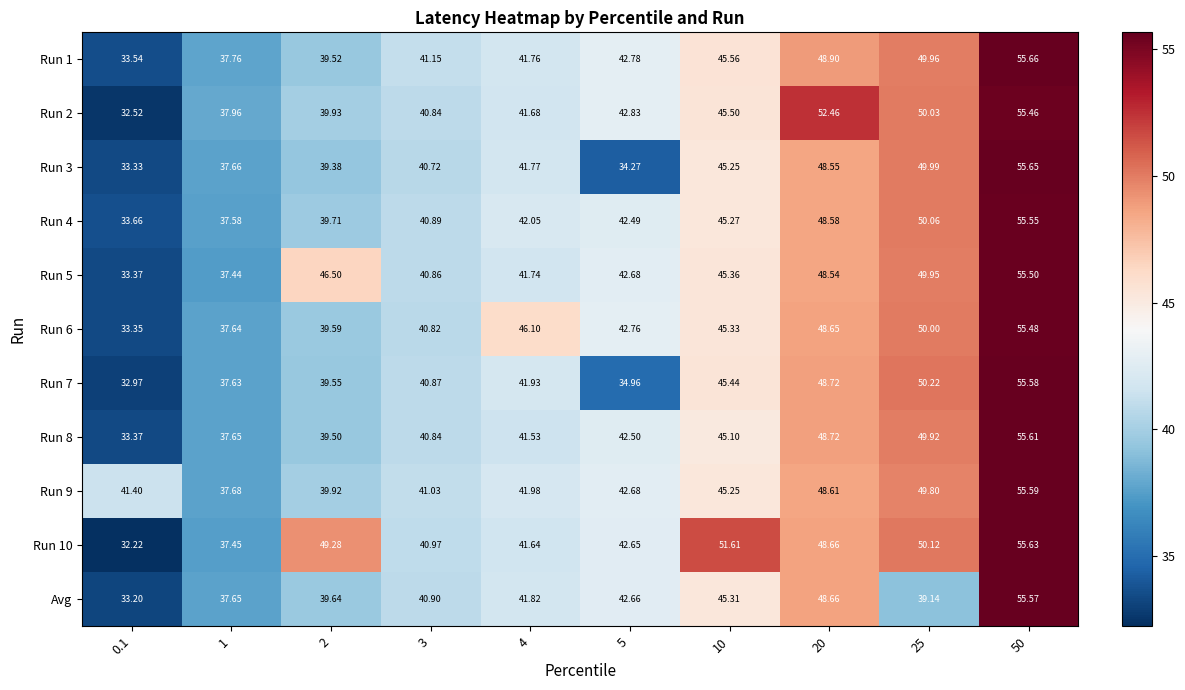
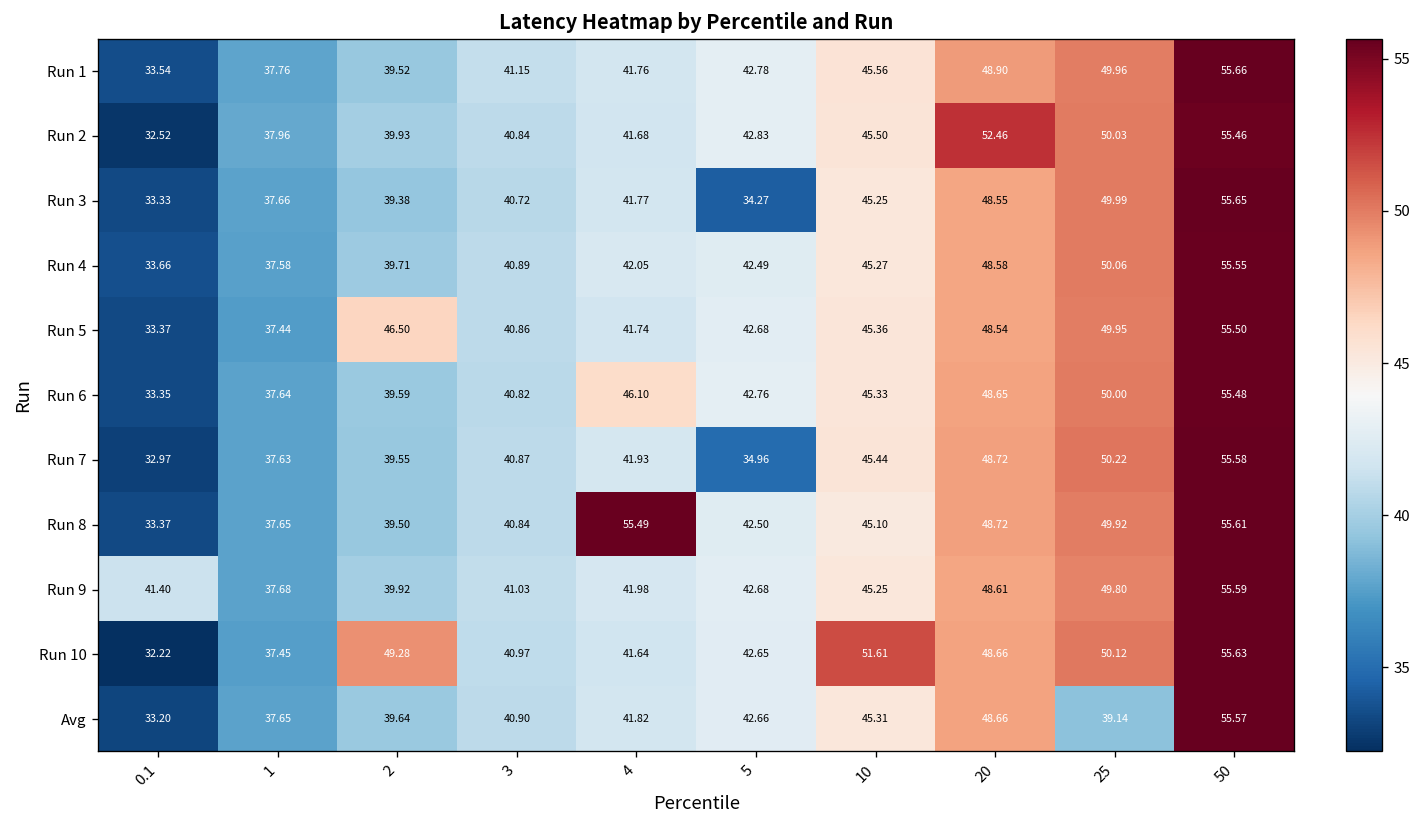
  {
    "Run 1": {
      "0.1": 33.54,
      "1": 37.76,
      "2": 39.52,
      "3": 41.15,
      "4": 41.76,
      "5": 42.78,
      "10": 45.56,
      "20": 48.90,
      "25": 49.96,
      "50": 55.66
    },
    "Run 2": {
      "0.1": 32.52,
      "1": 37.96,
      "2": 39.93,
      "3": 40.84,
      "4": 41.68,
      "5": 42.83,
      "10": 45.50,
      "20": 52.46,
      "25": 50.03,
      "50": 55.46
    },
    "Run 3": {
      "0.1": 33.33,
      "1": 37.66,
      "2": 39.38,
      "3": 40.72,
      "4": 41.77,
      "5": 34.27,
      "10": 45.25,
      "20": 48.55,
      "25": 49.99,
      "50": 55.65
    },
    "Run 4": {
      "0.1": 33.66,
      "1": 37.58,
      "2": 39.71,
      "3": 40.89,
      "4": 42.05,
      "5": 42.49,
      "10": 45.27,
      "20": 48.58,
      "25": 50.06,
      "50": 55.55
    },
    "Run 5": {
      "0.1": 33.37,
      "1": 37.44,
      "2": 46.50,
      "3": 40.86,
      "4": 41.74,
      "5": 42.68,
      "10": 45.36,
      "20": 48.54,
      "25": 49.95,
      "50": 55.50
    },
    "Run 6": {
      "0.1": 33.35,
      "1": 37.64,
      "2": 39.59,
      "3": 40.82,
      "4": 46.10,
      "5": 42.76,
      "10": 45.33,
      "20": 48.65,
      "25": 50.00,
      "50": 55.48
    },
    "Run 7": {
      "0.1": 32.97,
      "1": 37.63,
      "2": 39.55,
      "3": 40.87,
      "4": 41.93,
      "5": 34.96,
      "10": 45.44,
      "20": 48.72,
      "25": 50.22,
      "50": 55.58
    },
    "Run 8": {
      "0.1": 33.37,
      "1": 37.65,
      "2": 39.50,
      "3": 40.84,
-     "4": 41.53,
+     "4": 55.49,
      "5": 42.50,
      "10": 45.10,
      "20": 48.72,
      "25": 49.92,
      "50": 55.61
    },
    "Run 9": {
      "0.1": 41.40,
      "1": 37.68,
      "2": 39.92,
      "3": 41.03,
      "4": 41.98,
      "5": 42.68,
      "10": 45.25,
      "20": 48.61,
      "25": 49.80,
      "50": 55.59
    },
    "Run 10": {
      "0.1": 32.22,
      "1": 37.45,
      "2": 49.28,
      "3": 40.97,
      "4": 41.64,
      "5": 42.65,
      "10": 51.61,
      "20": 48.66,
      "25": 50.12,
      "50": 55.63
    },
    "Avg": {
      "0.1": 33.20,
      "1": 37.65,
      "2": 39.64,
      "3": 40.90,
      "4": 41.82,
      "5": 42.66,
      "10": 45.31,
      "20": 48.66,
      "25": 39.14,
      "50": 55.57
    }
  }
